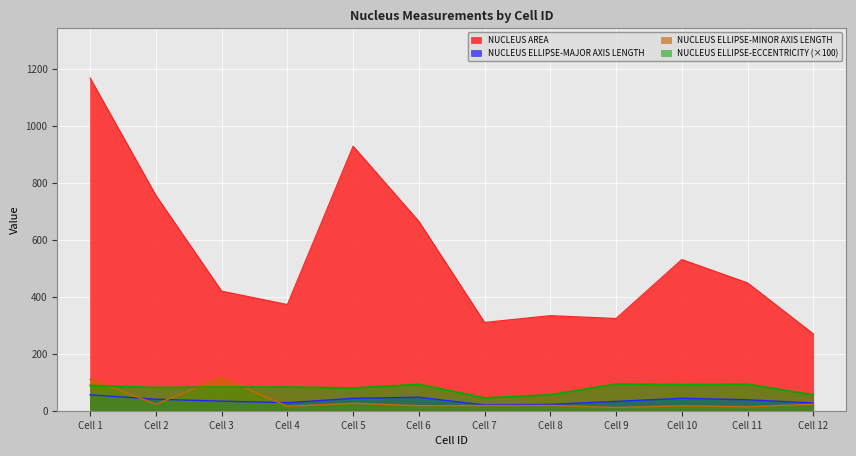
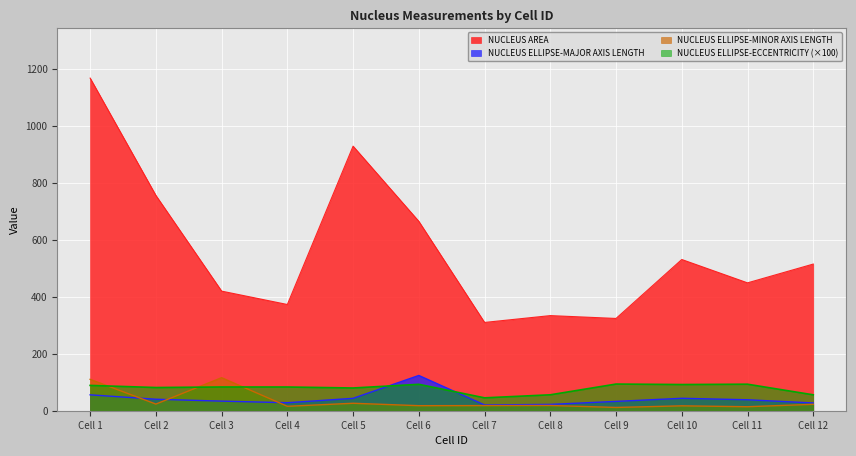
  {
    "NUCLEUS AREA": {
      "Cell 1": 1170,
      "Cell 2": 760,
      "Cell 3": 420,
      "Cell 4": 370,
      "Cell 5": 930,
      "Cell 6": 670,
      "Cell 7": 310,
      "Cell 8": 330,
      "Cell 9": 320,
      "Cell 10": 530,
      "Cell 11": 450,
-     "Cell 12": 270
+     "Cell 12": 520
    },
    "NUCLEUS ELLIPSE-MAJOR AXIS LENGTH": {
      "Cell 1": 60,
      "Cell 2": 40,
      "Cell 3": 30,
      "Cell 4": 30,
      "Cell 5": 40,
-     "Cell 6": 50,
+     "Cell 6": 120,
      "Cell 9": 30,
      "Cell 10": 40,
      "Cell 11": 40
    },
    "NUCLEUS ELLIPSE-MINOR AXIS LENGTH": {
      "Cell 1": 110,
      "Cell 2": 20,
      "Cell 3": 120,
      "Cell 4": 20,
      "Cell 5": 30,
      "Cell 6": 20,
      "Cell 9": 10,
      "Cell 10": 20,
      "Cell 11": 10
    },
    "NUCLEUS ELLIPSE-ECCENTRICITY (×100)": {
      "Cell 1": 90,
      "Cell 2": 80,
      "Cell 3": 80,
      "Cell 4": 80,
      "Cell 5": 80,
      "Cell 6": 90,
      "Cell 7": 50,
      "Cell 8": 60,
      "Cell 9": 90,
      "Cell 10": 90,
      "Cell 11": 90,
      "Cell 12": 60
    }
  }
